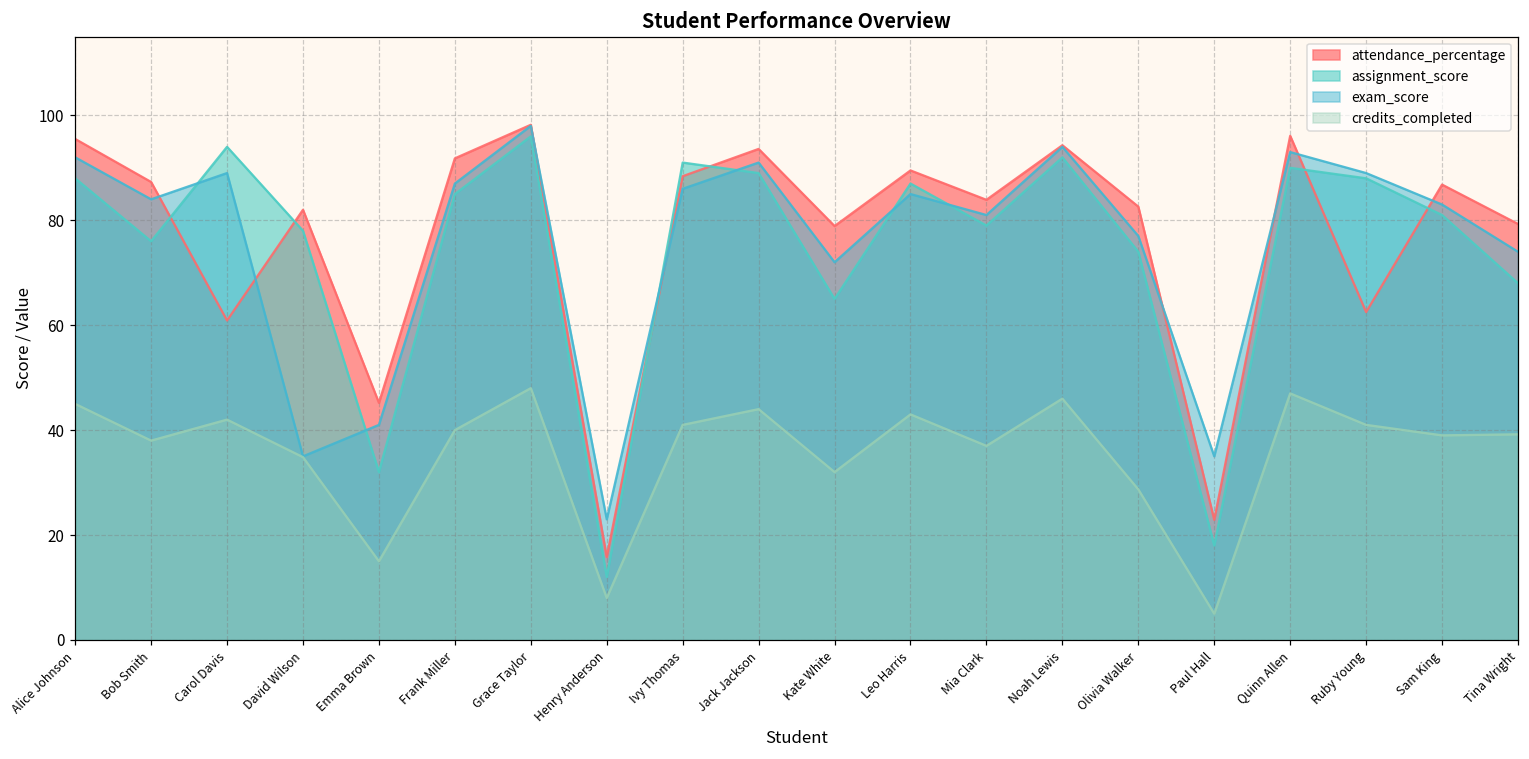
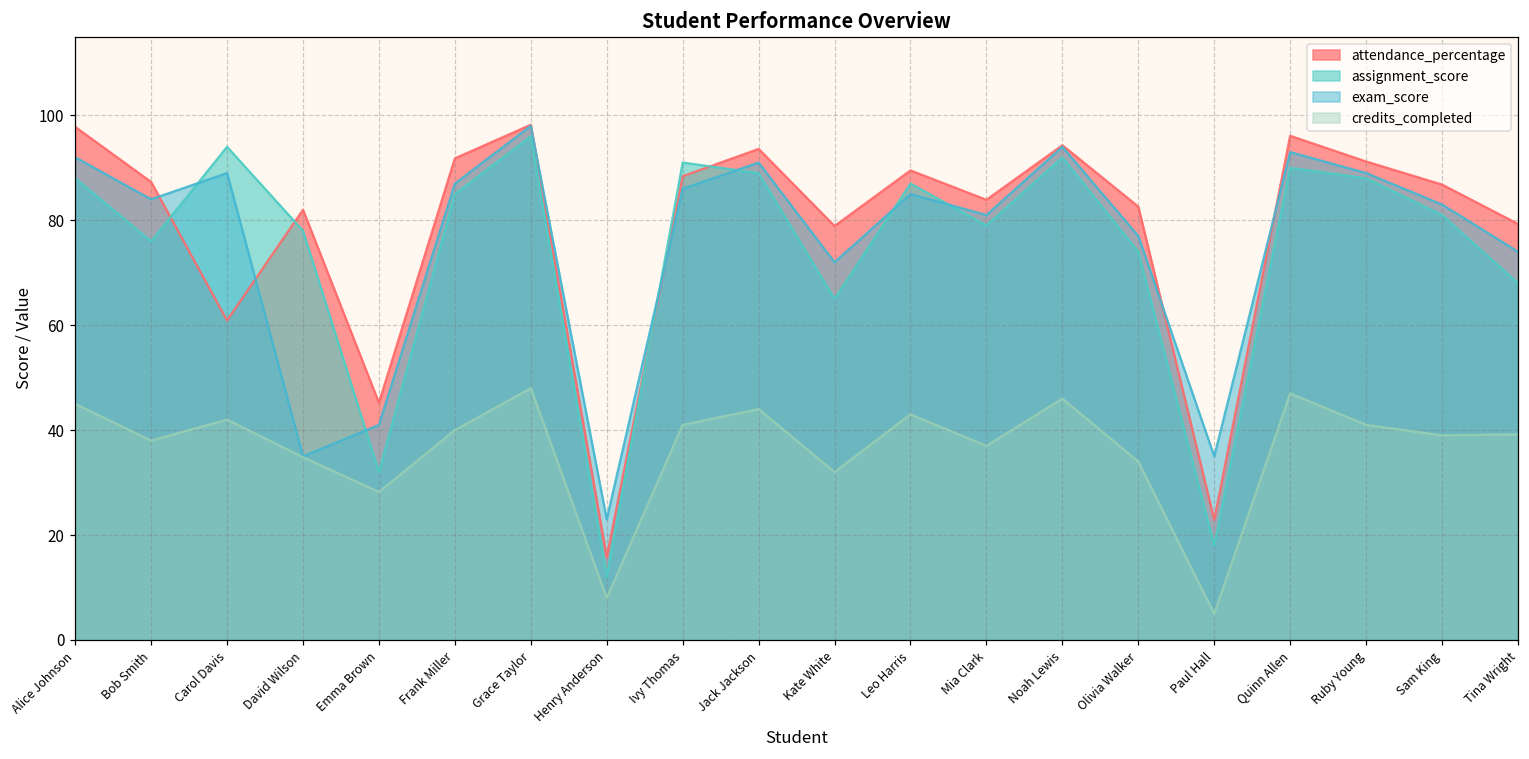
  {
    "attendance_percentage": {
-     "Alice Johnson": 96,
+     "Alice Johnson": 98,
      "Bob Smith": 87,
      "Carol Davis": 61,
      "David Wilson": 82,
      "Emma Brown": 45,
      "Frank Miller": 92,
      "Henry Anderson": 16,
      "Ivy Thomas": 88,
      "Jack Jackson": 94,
      "Kate White": 79,
      "Leo Harris": 90,
      "Mia Clark": 84,
      "Olivia Walker": 83,
      "Paul Hall": 23,
      "Quinn Allen": 96,
-     "Ruby Young": 63,
+     "Ruby Young": 91,
      "Sam King": 87,
      "Tina Wright": 79
    },
    "credits_completed": {
      "Alice Johnson": 45,
      "Bob Smith": 38,
      "Carol Davis": 42,
-     "Emma Brown": 15,
+     "Emma Brown": 28,
      "Frank Miller": 40,
      "Grace Taylor": 48,
      "Henry Anderson": 8,
      "Ivy Thomas": 41,
      "Jack Jackson": 44,
      "Kate White": 32,
      "Leo Harris": 43,
      "Mia Clark": 37,
      "Noah Lewis": 46,
-     "Olivia Walker": 29,
+     "Olivia Walker": 34,
      "Paul Hall": 5,
      "Quinn Allen": 47,
      "Ruby Young": 41,
      "Sam King": 39,
      "Tina Wright": 39
    }
  }
